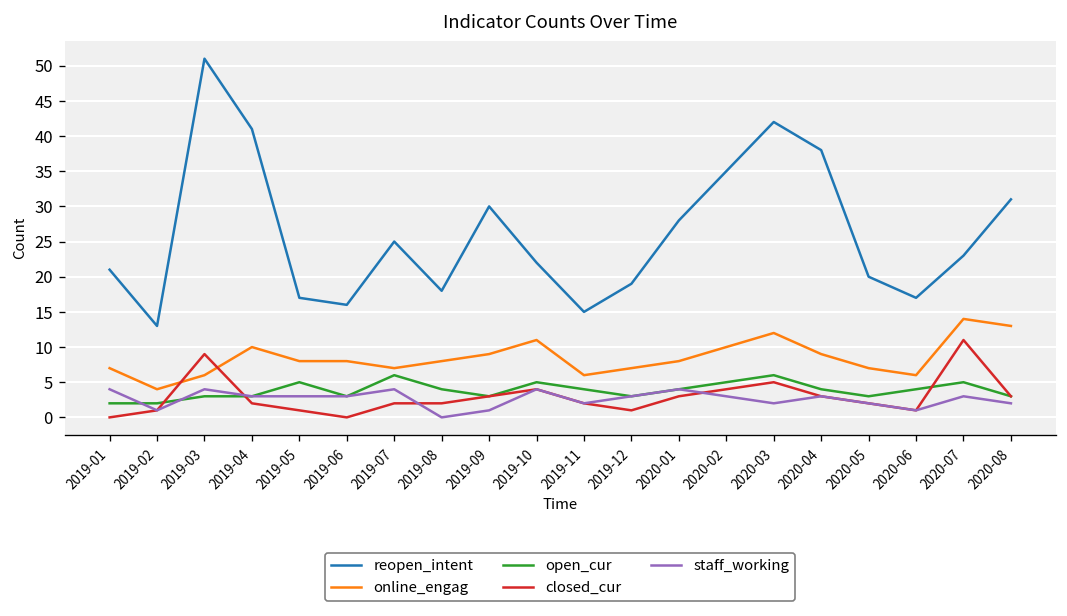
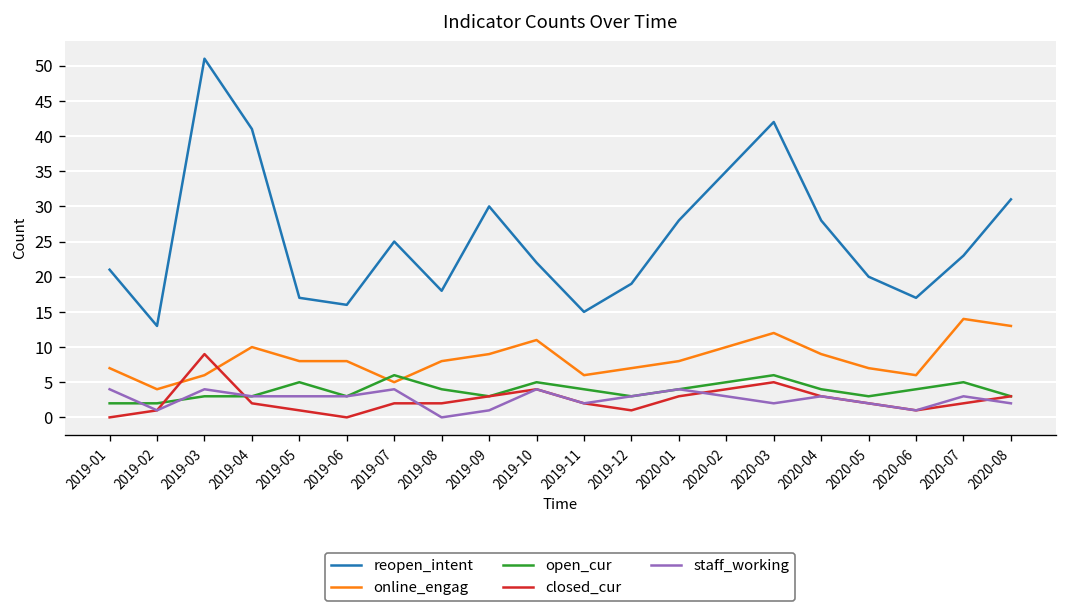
  {
    "reopen_intent": {
      "2019-01": 21,
      "2019-02": 13,
      "2019-03": 51,
      "2019-04": 41,
      "2019-05": 17,
      "2019-06": 16,
      "2019-07": 25,
      "2019-08": 18,
      "2019-09": 30,
      "2019-10": 22,
      "2019-11": 15,
      "2019-12": 19,
      "2020-01": 28,
      "2020-02": 35,
      "2020-03": 42,
-     "2020-04": 38,
+     "2020-04": 28,
      "2020-05": 20,
      "2020-06": 17,
      "2020-07": 23,
      "2020-08": 31
    },
    "online_engag": {
      "2019-01": 7,
      "2019-02": 4,
      "2019-03": 6,
      "2019-04": 10,
      "2019-05": 8,
      "2019-06": 8,
-     "2019-07": 7,
+     "2019-07": 5,
      "2019-08": 8,
      "2019-09": 9,
      "2019-10": 11,
      "2019-11": 6,
      "2019-12": 7,
      "2020-01": 8,
      "2020-02": 10,
      "2020-03": 12,
      "2020-04": 9,
      "2020-05": 7,
      "2020-06": 6,
      "2020-07": 14,
      "2020-08": 13
    },
    "open_cur": {
      "2019-01": 2,
      "2019-02": 2,
      "2019-03": 3,
      "2019-05": 5,
      "2019-07": 6,
      "2019-08": 4,
      "2019-10": 5,
      "2019-11": 4,
      "2020-02": 5,
      "2020-03": 6,
      "2020-04": 4,
      "2020-05": 3,
      "2020-06": 4,
      "2020-07": 5
    },
    "closed_cur": {
      "2019-01": 0,
      "2019-03": 9,
      "2019-04": 2,
      "2019-05": 1,
      "2019-06": 0,
      "2019-07": 2,
      "2019-08": 2,
      "2019-12": 1,
      "2020-01": 3,
      "2020-02": 4,
      "2020-03": 5,
-     "2020-07": 11
+     "2020-07": 2
    },
    "staff_working": {
      "2019-01": 4,
      "2019-03": 4,
      "2019-05": 3,
      "2019-07": 4,
      "2019-08": 0,
      "2019-09": 1,
      "2020-02": 3,
      "2020-03": 2,
      "2020-07": 3,
      "2020-08": 2
    }
  }
